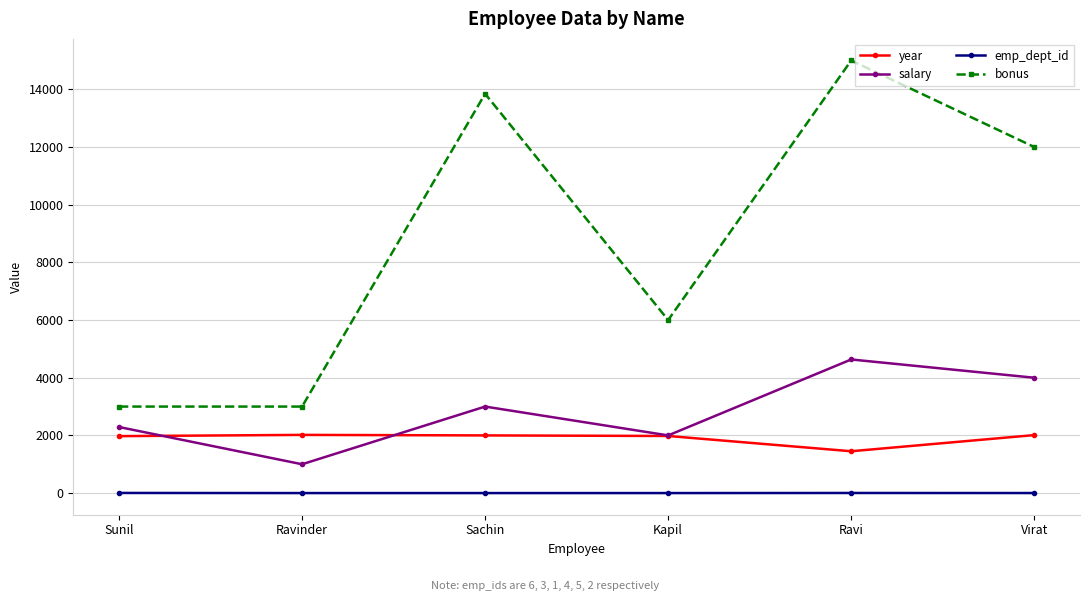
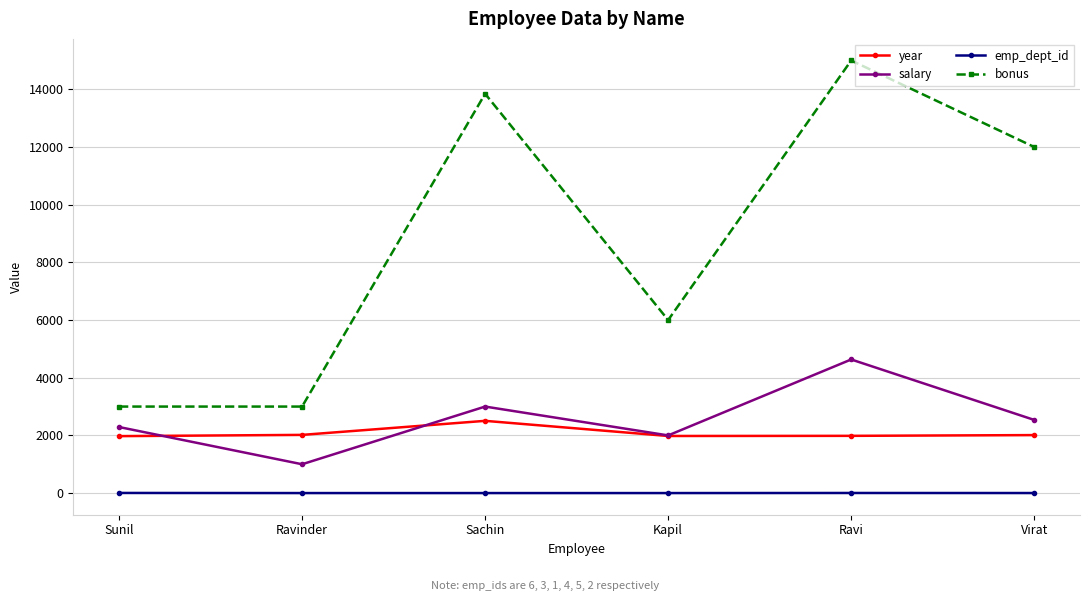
  {
    "year": {
      "Sunil": 2000,
      "Ravinder": 2000,
-     "Sachin": 2000,
-     "Ravi": 1500,
+     "Sachin": 2500,
+     "Ravi": 2000,
      "Virat": 2000
    },
    "salary": {
      "Sunil": 2300,
      "Ravinder": 1000,
      "Sachin": 3000,
      "Ravi": 4600,
-     "Virat": 4000
+     "Virat": 2500
    },
    "emp_dept_id": {
      "Sunil": 0,
      "Ravinder": 0,
      "Sachin": 0,
      "Kapil": 0,
      "Ravi": 0,
      "Virat": 0
    },
    "bonus": {
      "Sunil": 3000,
      "Ravinder": 3000,
      "Sachin": 13800,
      "Kapil": 6000,
      "Ravi": 15000,
      "Virat": 12000
    }
  }
